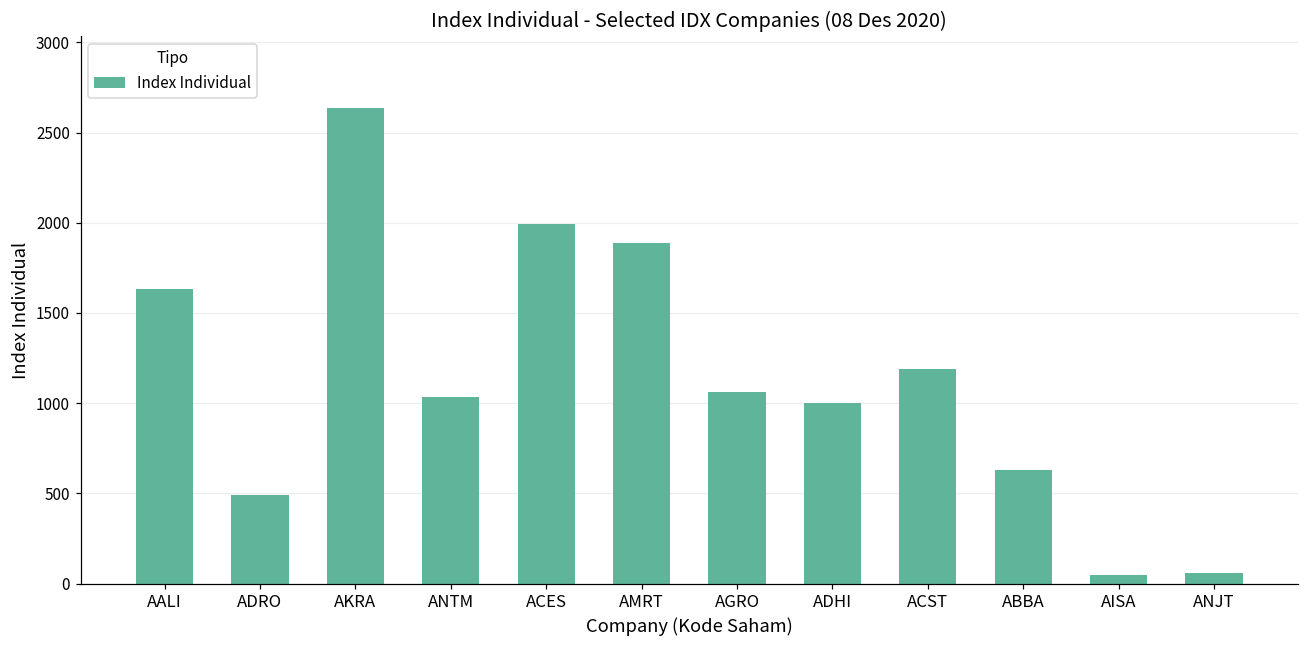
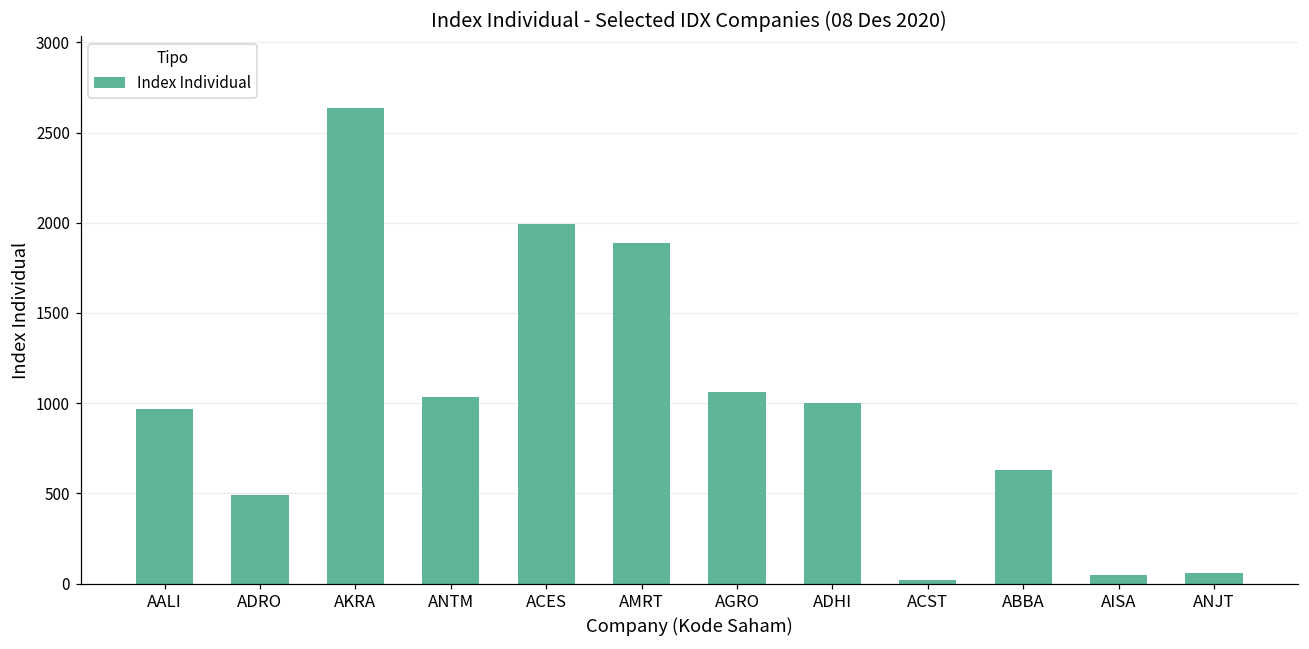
  {
-   "AALI": 1640,
+   "AALI": 970,
    "ADRO": 490,
    "AKRA": 2640,
    "ANTM": 1030,
    "ACES": 1990,
    "AMRT": 1890,
    "AGRO": 1060,
    "ADHI": 1000,
-   "ACST": 1190,
+   "ACST": 20,
    "ABBA": 630,
    "AISA": 50,
    "ANJT": 60
  }
